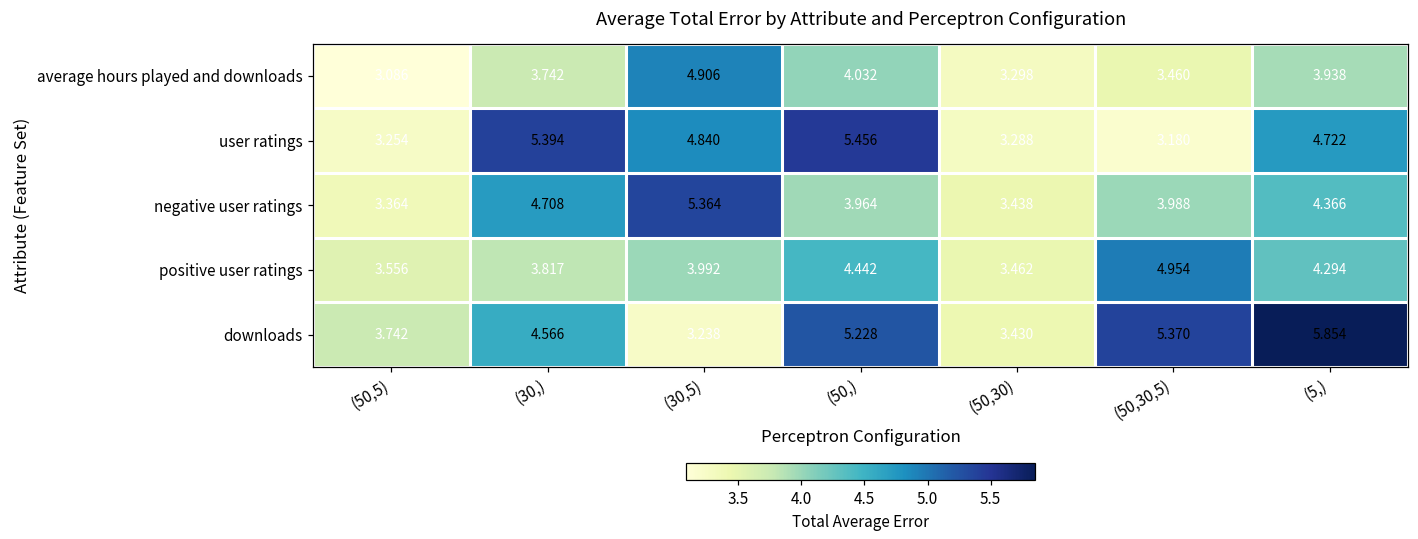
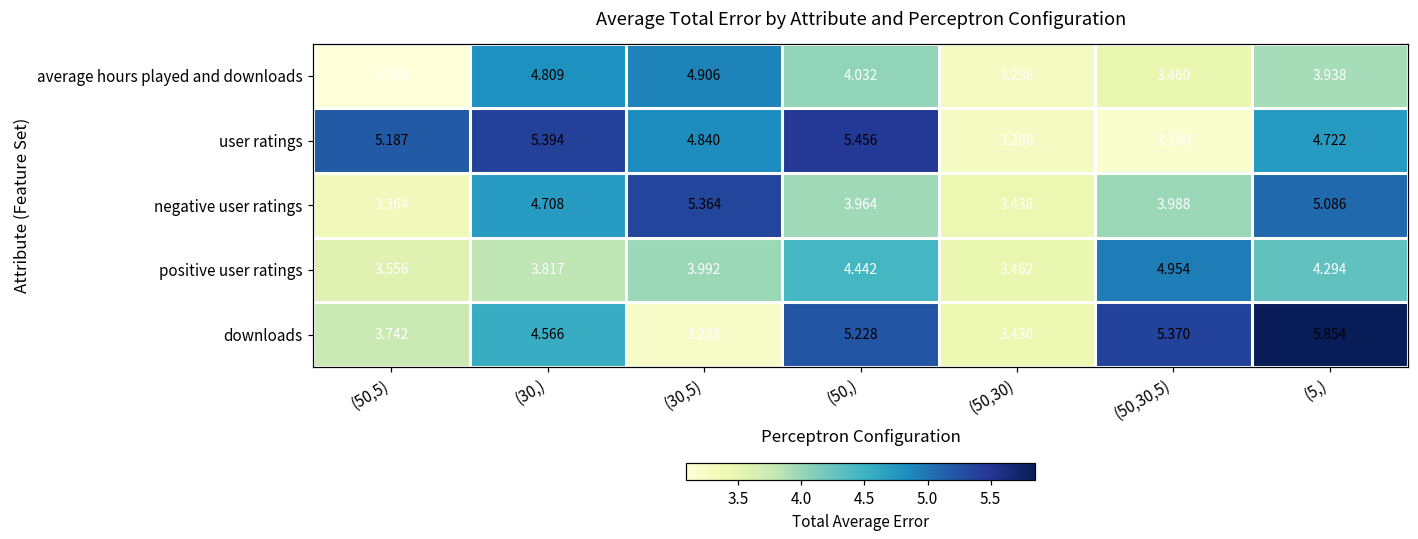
  {
    "average hours played and downloads": {
-     "(30,)": 3.742,
+     "(30,)": 4.809,
      "(30,5)": 4.906,
      "(50,)": 4.032,
      "(50,30)": 3.298,
      "(50,30,5)": 3.460,
      "(5,)": 3.938
    },
    "user ratings": {
-     "(50,5)": 3.254,
+     "(50,5)": 5.187,
      "(30,)": 5.394,
      "(30,5)": 4.840,
      "(50,)": 5.456,
      "(50,30)": 3.288,
      "(50,30,5)": 3.180,
      "(5,)": 4.722
    },
    "negative user ratings": {
      "(50,5)": 3.364,
      "(30,)": 4.708,
      "(30,5)": 5.364,
      "(50,)": 3.964,
      "(50,30)": 3.438,
      "(50,30,5)": 3.988,
-     "(5,)": 4.366
+     "(5,)": 5.086
    },
    "positive user ratings": {
      "(50,5)": 3.556,
      "(30,)": 3.817,
      "(30,5)": 3.992,
      "(50,)": 4.442,
      "(50,30)": 3.462,
      "(50,30,5)": 4.954,
      "(5,)": 4.294
    },
    "downloads": {
      "(50,5)": 3.742,
      "(30,)": 4.566,
      "(30,5)": 3.238,
      "(50,)": 5.228,
      "(50,30)": 3.430,
      "(50,30,5)": 5.370,
      "(5,)": 5.854
    }
  }
